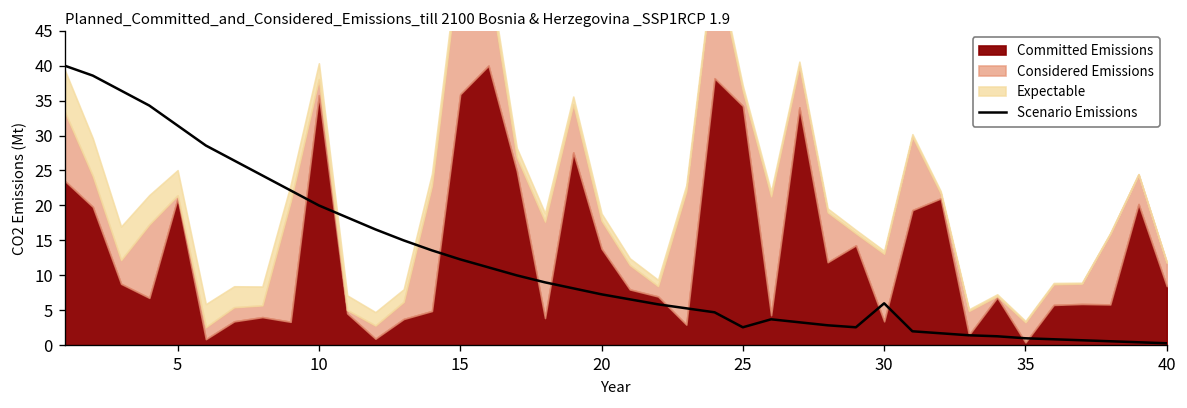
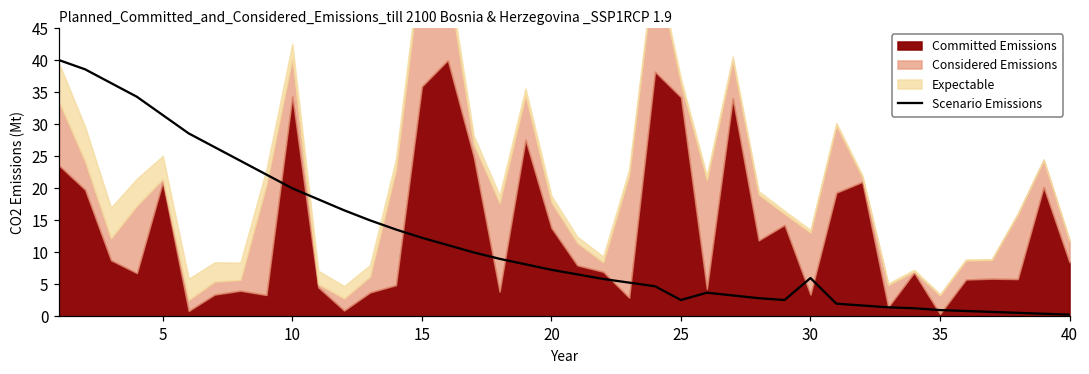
  {
    "Scenario Emissions": {
      "5": 31,
      "10": 20,
      "15": 12,
      "20": 7,
      "25": 3,
      "30": 6,
      "35": 1,
      "40": 0
    },
    "Committed Emissions": {
-     "10": 36,
+     "10": 34,
      "15": 36,
      "20": 14,
      "25": 34,
      "30": 3,
      "40": 8
    },
    "Considered Emissions": {
-     "10": 2,
+     "10": 6,
      "20": 4,
      "25": 2
    },
    "Expectable": {
      "5": 4,
      "10": 2,
      "20": 1,
      "25": 1
    }
  }
